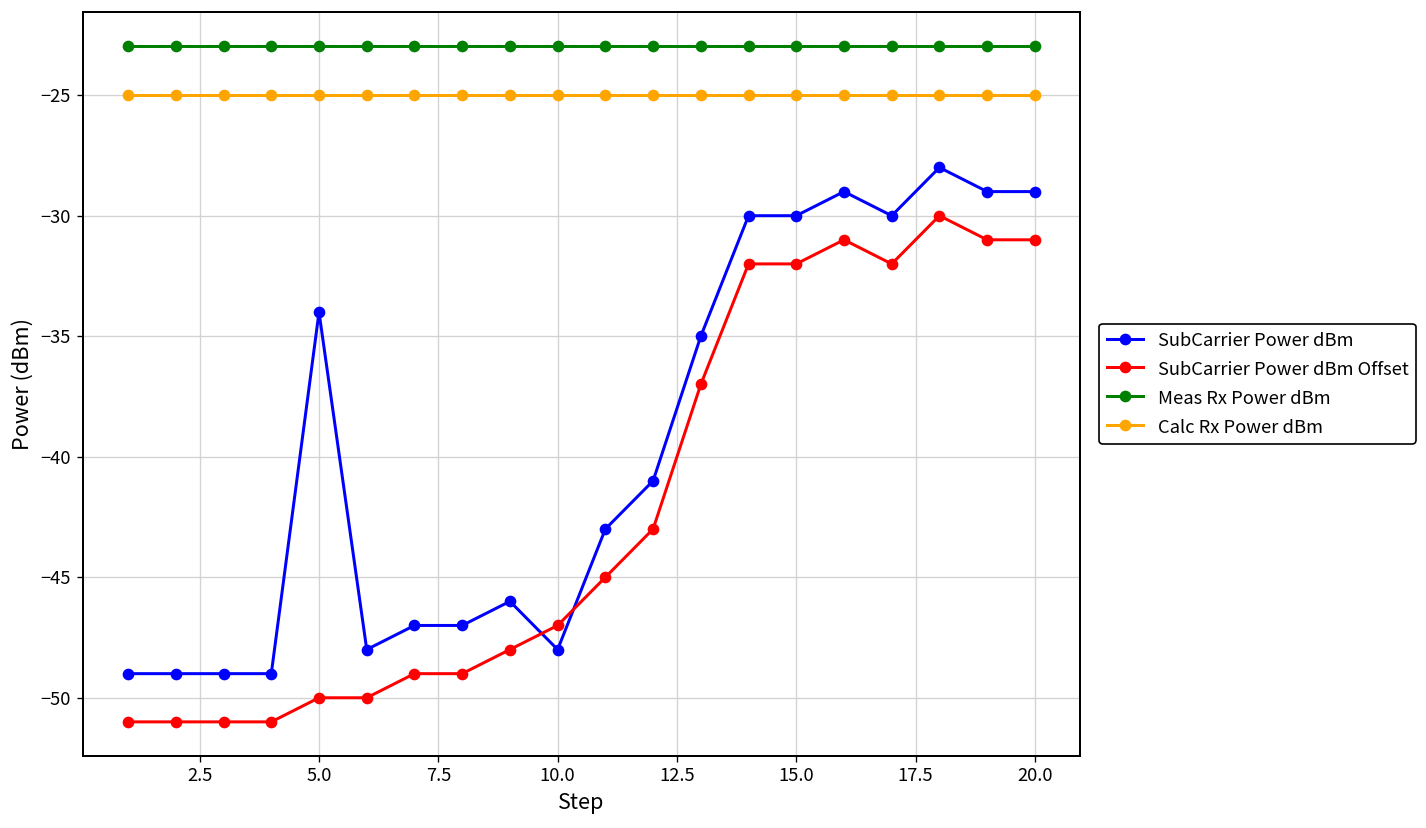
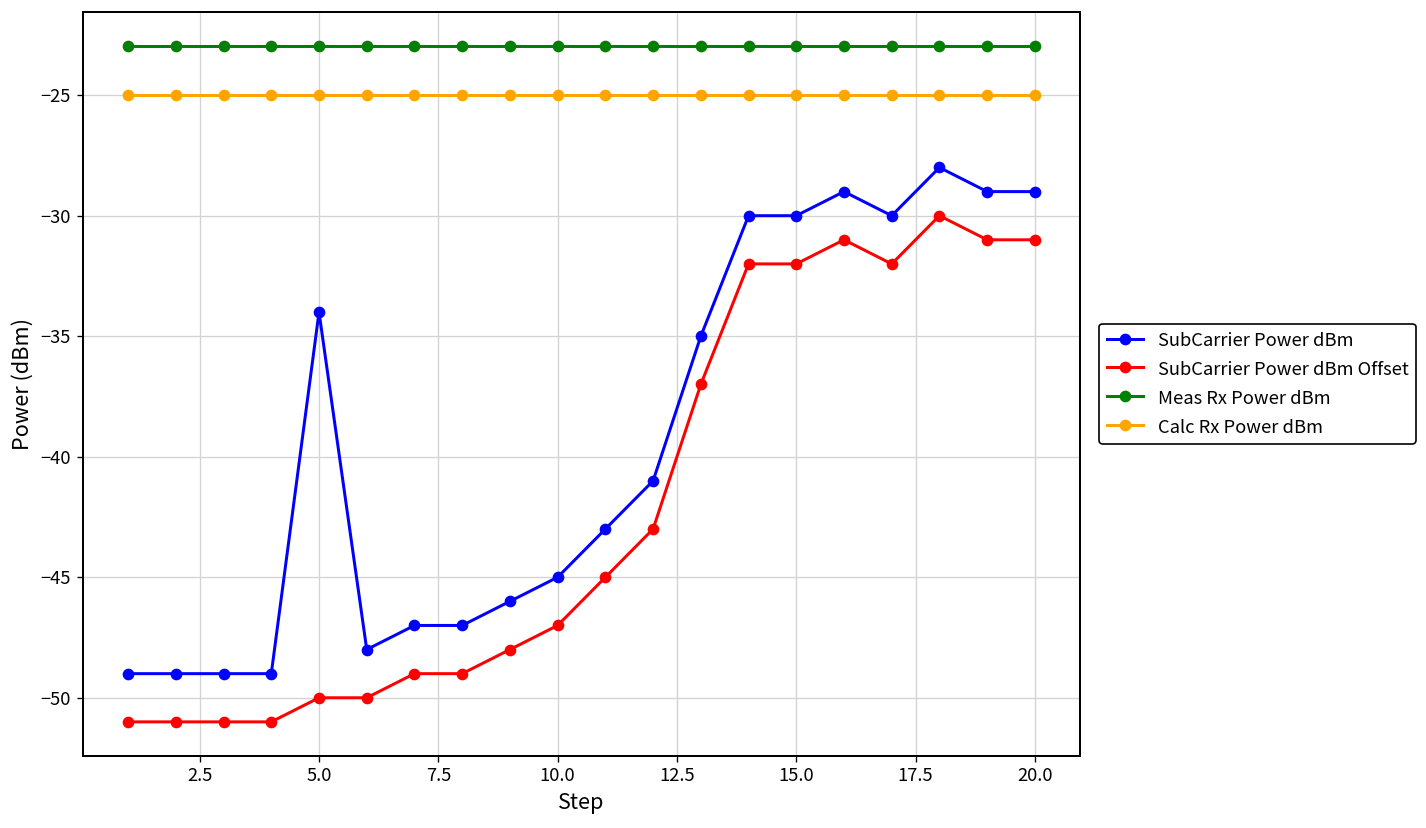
  {
    "SubCarrier Power dBm": {
      "5.0": -34,
-     "10.0": -48,
+     "10.0": -45,
      "15.0": -30,
      "20.0": -29
    },
    "SubCarrier Power dBm Offset": {
      "5.0": -50,
      "10.0": -47,
      "15.0": -32,
      "20.0": -31
    },
    "Meas Rx Power dBm": {
      "5.0": -23,
      "10.0": -23,
      "15.0": -23,
      "20.0": -23
    },
    "Calc Rx Power dBm": {
      "5.0": -25,
      "10.0": -25,
      "15.0": -25,
      "20.0": -25
    }
  }
